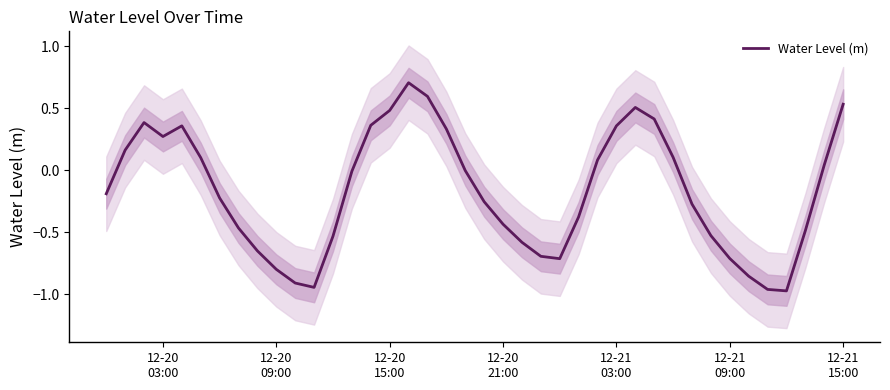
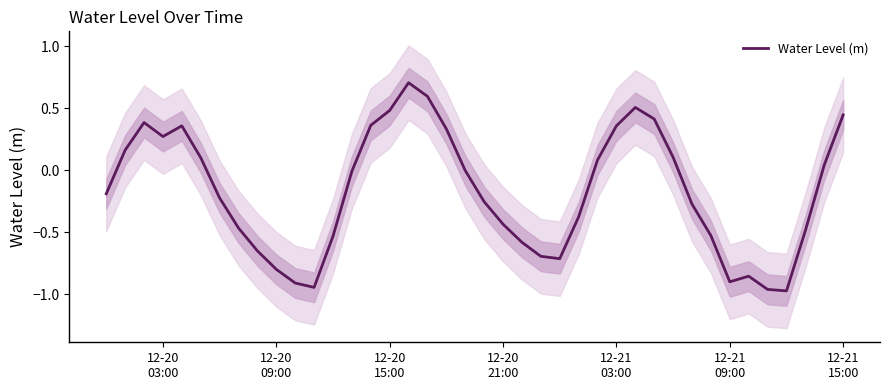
  {
    "Water Level (m)": {
      "12-20 03:00": 0.27,
      "12-20 09:00": -0.80,
      "12-20 15:00": 0.48,
      "12-20 21:00": -0.43,
      "12-21 03:00": 0.36,
-     "12-21 09:00": -0.71,
-     "12-21 15:00": 0.53
+     "12-21 09:00": -0.90,
+     "12-21 15:00": 0.44
    }
  }
